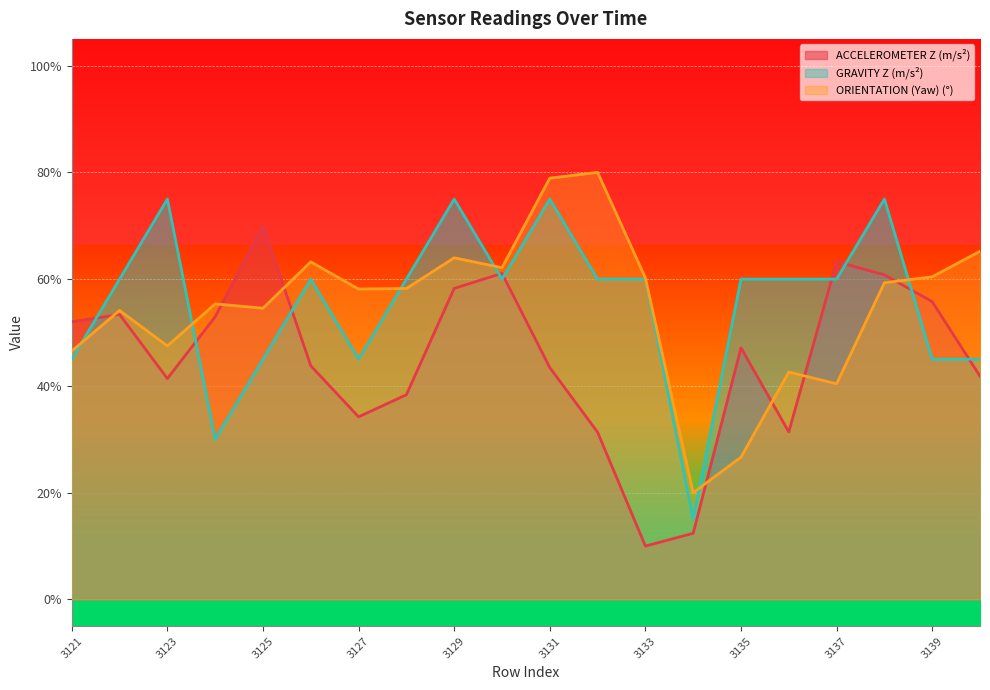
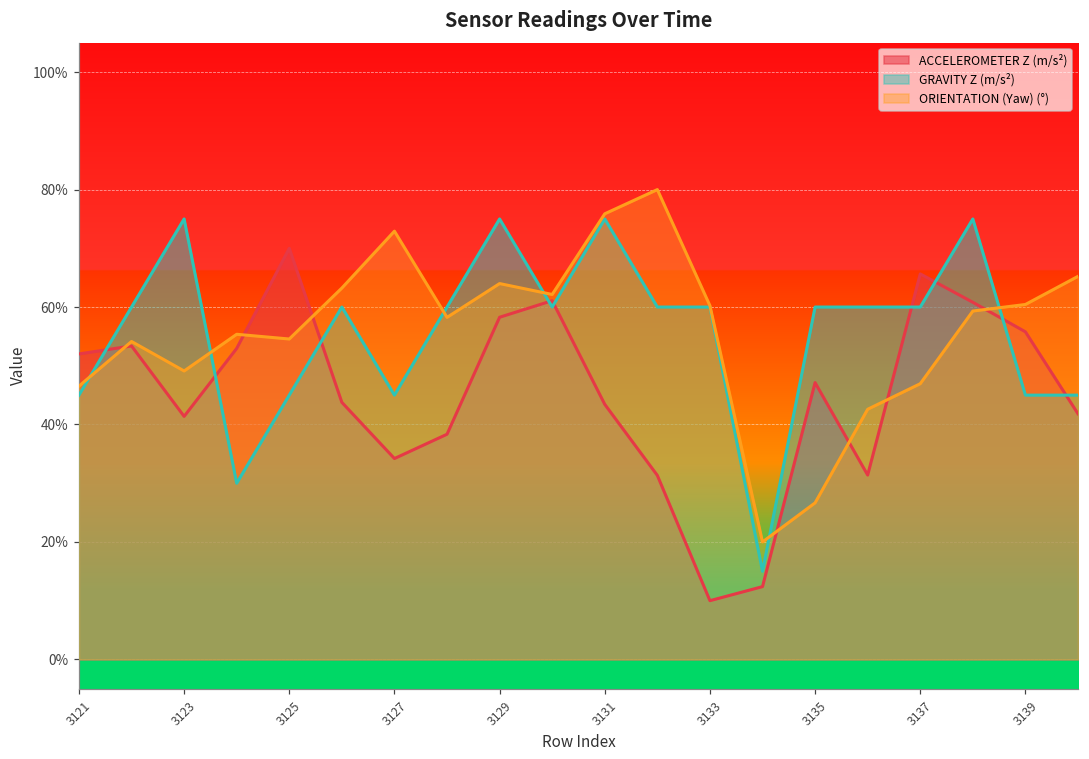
  {
    "ACCELEROMETER Z (m/s²)": {
      "3121": "52%",
      "3123": "41%",
      "3125": "70%",
      "3127": "34%",
      "3129": "58%",
      "3131": "43%",
      "3133": "10%",
      "3135": "47%",
-     "3137": "63%",
+     "3137": "66%",
      "3139": "56%"
    },
    "GRAVITY Z (m/s²)": {
      "3121": "45%",
      "3123": "75%",
      "3125": "45%",
      "3127": "45%",
      "3129": "75%",
      "3131": "75%",
      "3135": "60%",
      "3137": "60%",
      "3139": "45%"
    },
    "ORIENTATION (Yaw) (°)": {
      "3121": "47%",
-     "3123": "47%",
+     "3123": "49%",
      "3125": "55%",
-     "3127": "58%",
+     "3127": "73%",
      "3129": "64%",
-     "3131": "79%",
+     "3131": "76%",
      "3135": "27%",
-     "3137": "40%",
+     "3137": "47%",
      "3139": "60%"
    }
  }
